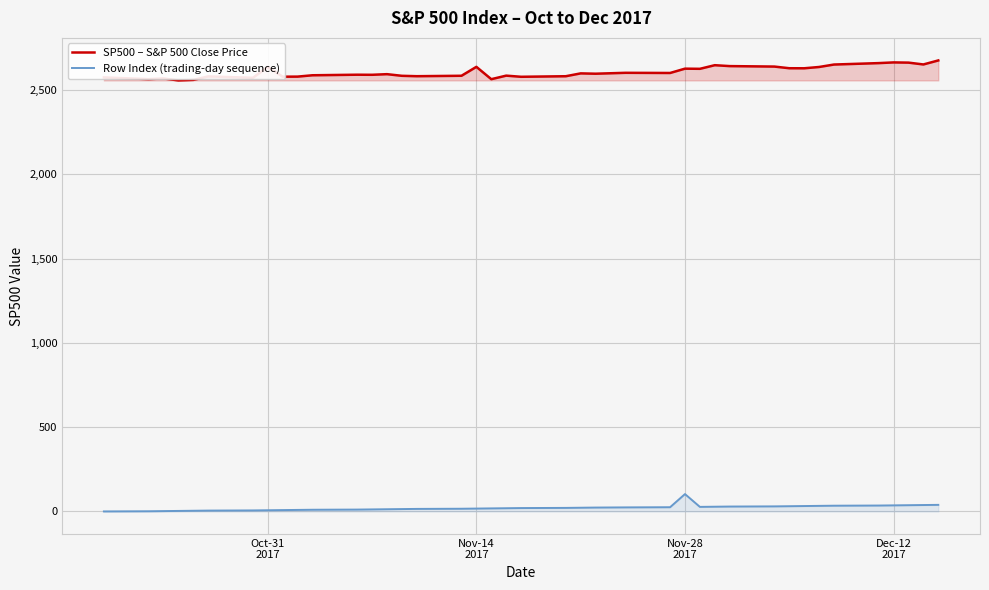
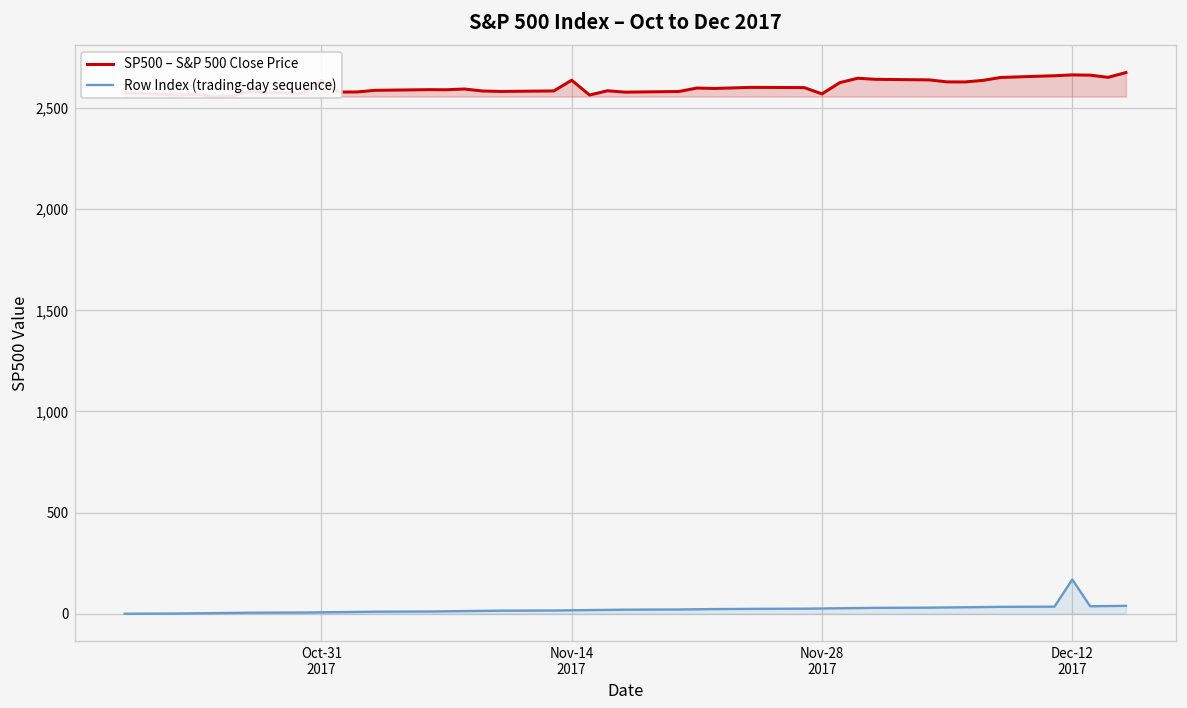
  {
    "SP500 – S&P 500 Close Price": {
      "Nov-14 2017": "2,640",
-     "Nov-28 2017": "2,630",
+     "Nov-28 2017": "2,570",
      "Dec-12 2017": "2,660"
    },
    "Row Index (trading-day sequence)": {
      "Oct-31 2017": "10",
      "Nov-14 2017": "20",
-     "Nov-28 2017": "100",
-     "Dec-12 2017": "40"
+     "Nov-28 2017": "30",
+     "Dec-12 2017": "170"
    }
  }
